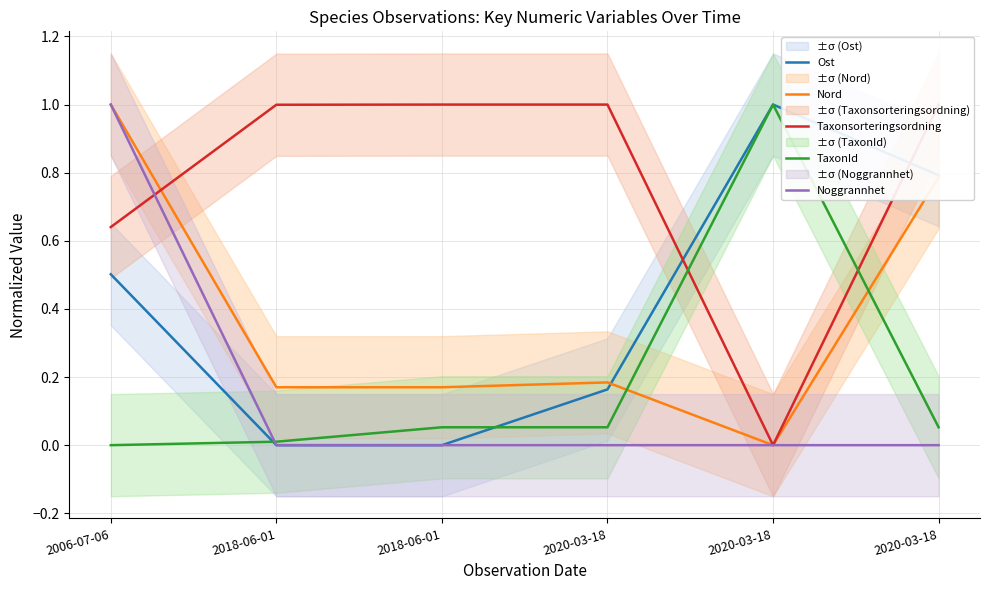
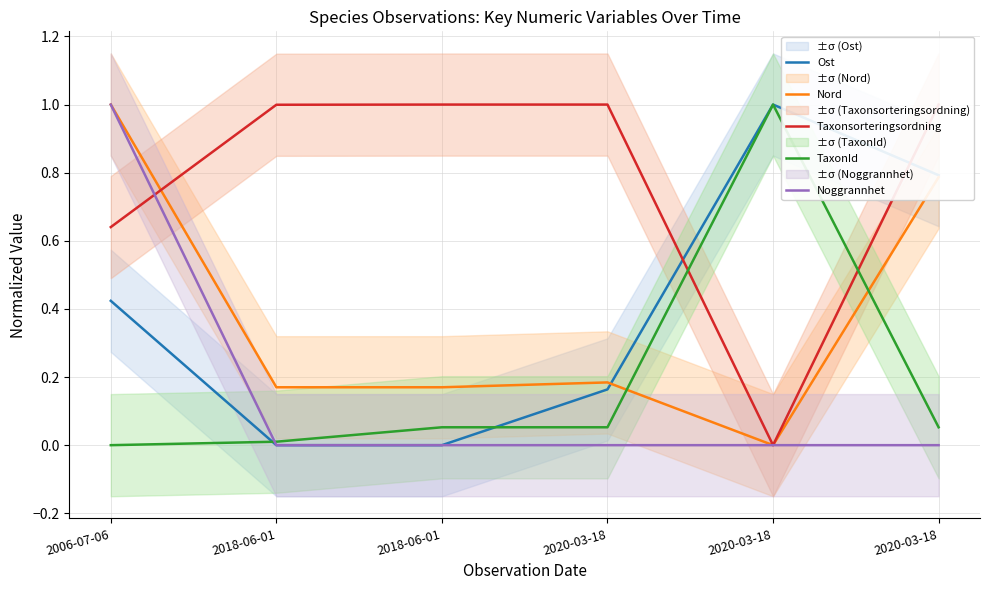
  {
    "Ost": {
-     "2006-07-06": 0.50
+     "2006-07-06": 0.42
    },
    "Taxonsorteringsordning": {
      "2006-07-06": 0.64
    },
    "TaxonId": {
      "2006-07-06": 0.00
    }
  }
